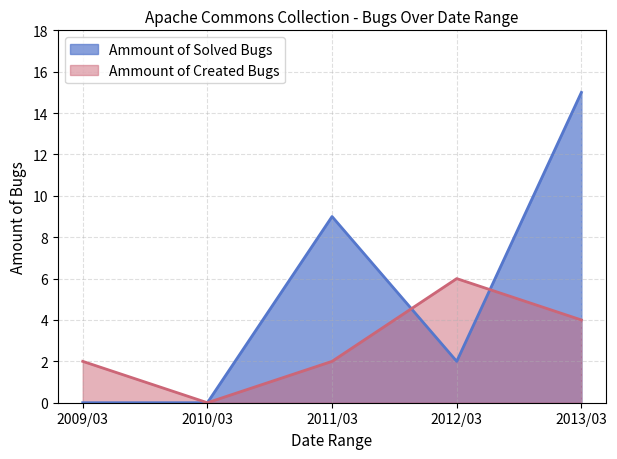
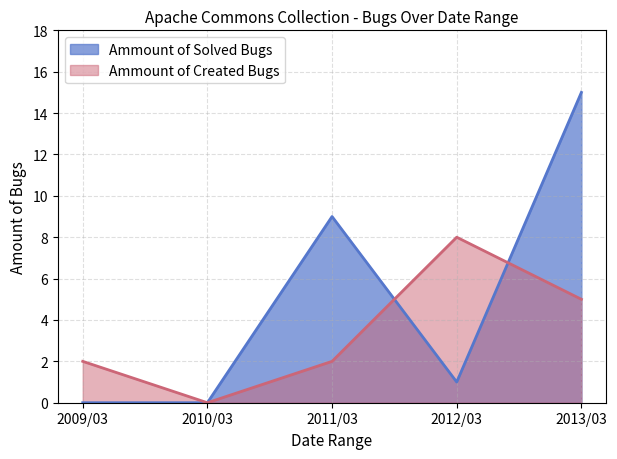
  {
    "Ammount of Solved Bugs": {
      "2009/03": 0,
      "2011/03": 9,
-     "2012/03": 2,
+     "2012/03": 1,
      "2013/03": 15
    },
    "Ammount of Created Bugs": {
      "2009/03": 2,
      "2011/03": 2,
-     "2012/03": 6,
-     "2013/03": 4
+     "2012/03": 8,
+     "2013/03": 5
    }
  }
